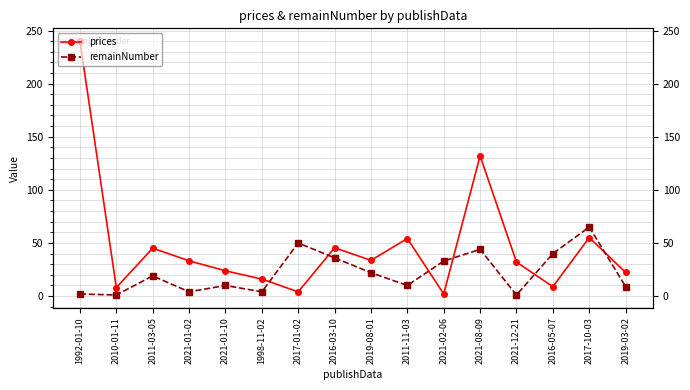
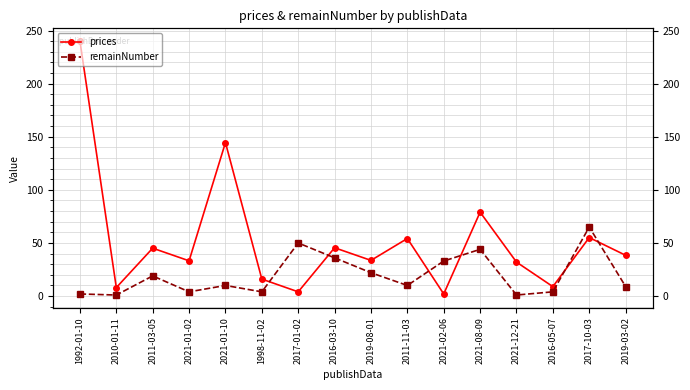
  {
    "prices": {
      "2010-01-11": 8,
      "2011-03-05": 45,
      "2021-01-02": 33,
-     "2021-01-10": 24,
+     "2021-01-10": 145,
      "1998-11-02": 16,
      "2017-01-02": 4,
      "2016-03-10": 46,
      "2019-08-01": 34,
      "2011-11-03": 54,
      "2021-02-06": 2,
-     "2021-08-09": 132,
+     "2021-08-09": 79,
      "2021-12-21": 32,
      "2016-05-07": 9,
      "2017-10-03": 55,
-     "2019-03-02": 22
+     "2019-03-02": 38
    },
    "remainNumber": {
      "1992-01-10": 2,
      "2010-01-11": 1,
      "2011-03-05": 19,
      "2021-01-02": 4,
      "2021-01-10": 10,
      "1998-11-02": 4,
      "2017-01-02": 50,
      "2016-03-10": 36,
      "2019-08-01": 22,
      "2011-11-03": 10,
      "2021-02-06": 33,
      "2021-08-09": 44,
      "2021-12-21": 1,
-     "2016-05-07": 40,
+     "2016-05-07": 4,
      "2017-10-03": 65,
      "2019-03-02": 9
    }
  }
